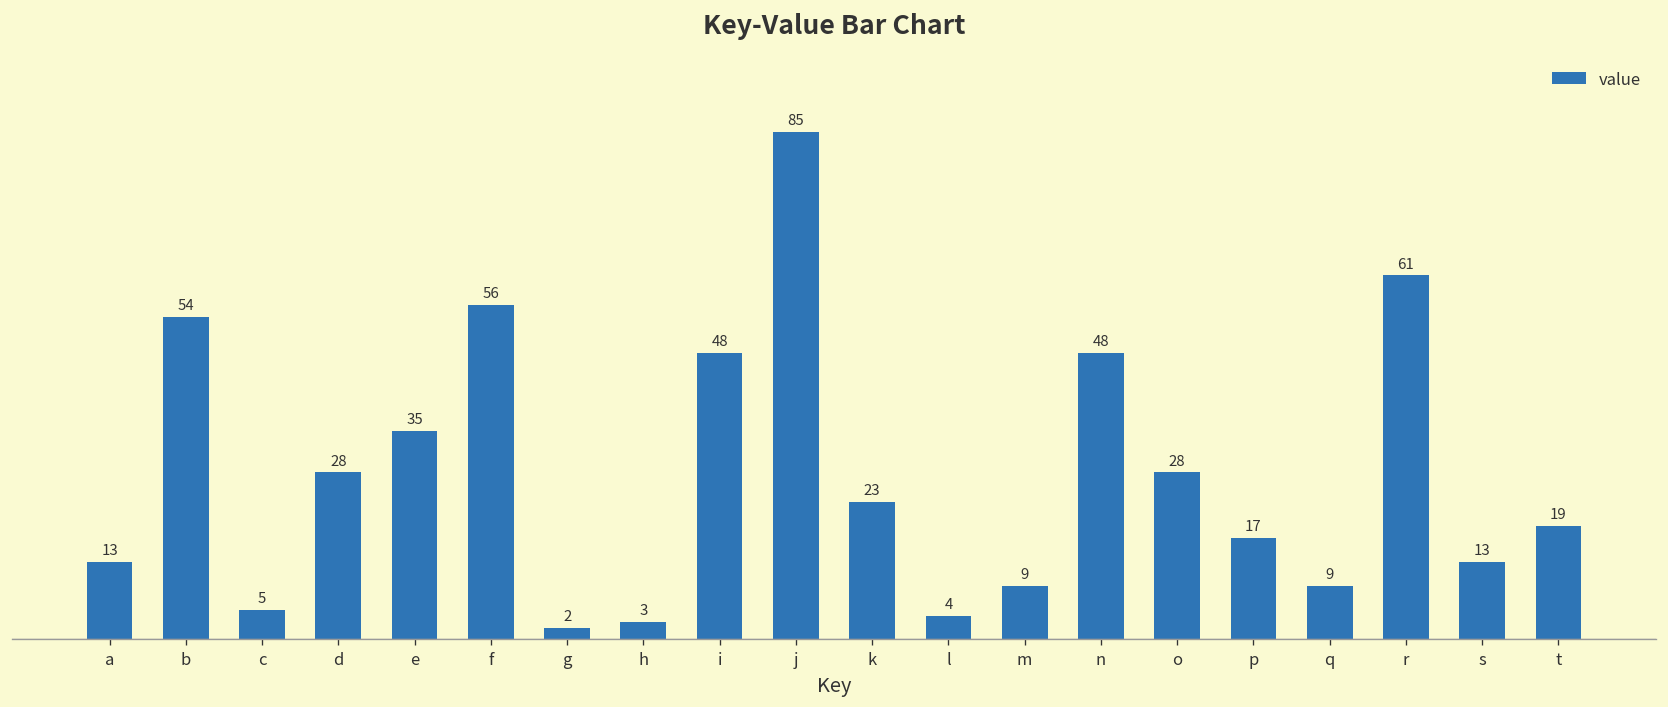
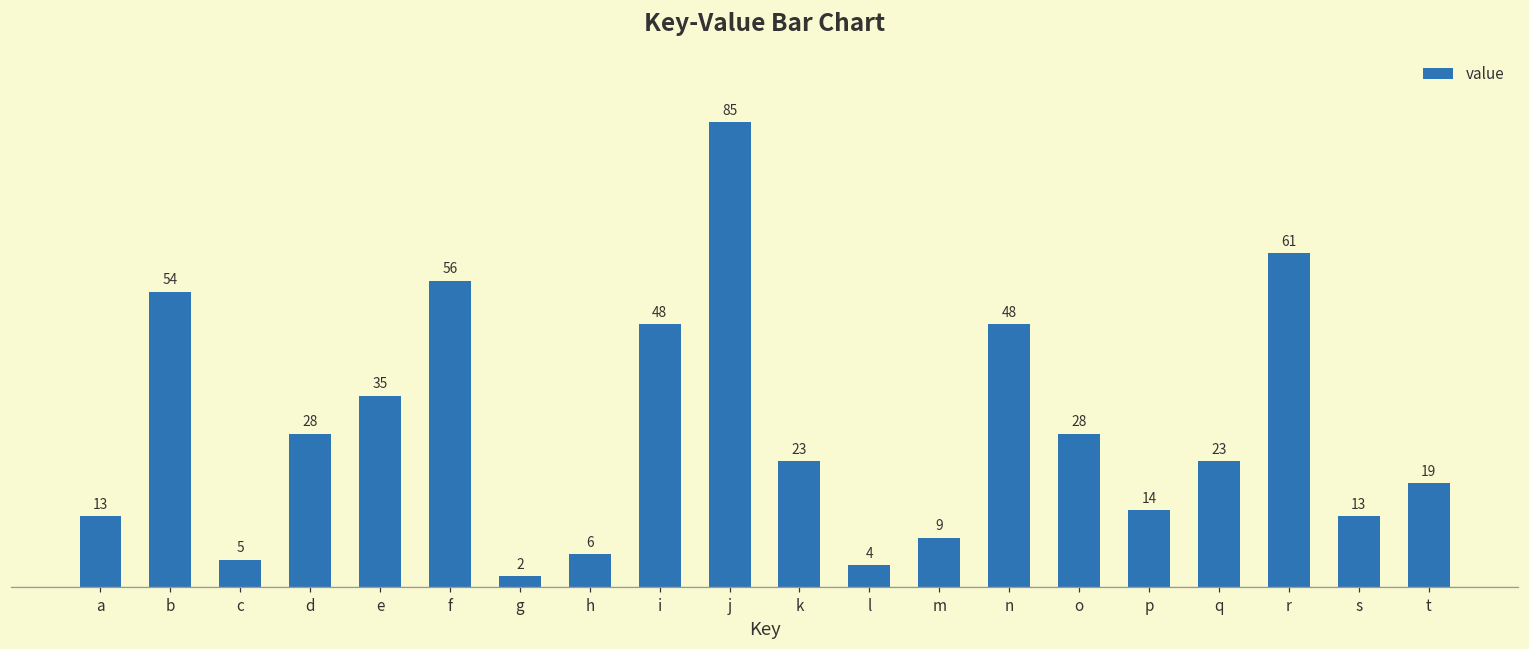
  {
    "a": 13,
    "b": 54,
    "c": 5,
    "d": 28,
    "e": 35,
    "f": 56,
    "g": 2,
-   "h": 3,
+   "h": 6,
    "i": 48,
    "j": 85,
    "k": 23,
    "l": 4,
    "m": 9,
    "n": 48,
    "o": 28,
-   "p": 17,
-   "q": 9,
+   "p": 14,
+   "q": 23,
    "r": 61,
    "s": 13,
    "t": 19
  }
